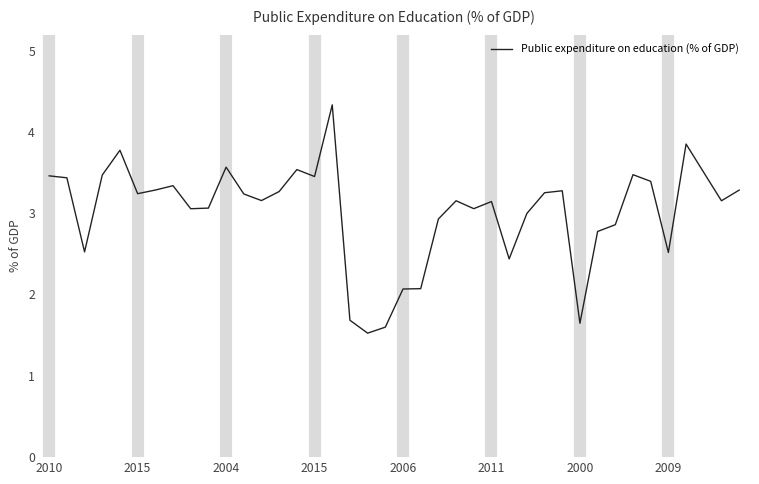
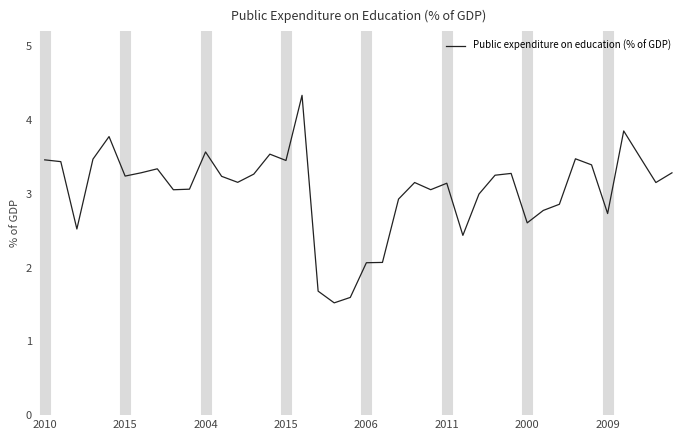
  {
    "2010": 3.5,
    "2004": 3.6,
    "2006": 2.1,
    "2011": 3.1,
-   "2000": 1.6,
-   "2009": 2.5
+   "2000": 2.6,
+   "2009": 2.7
  }
